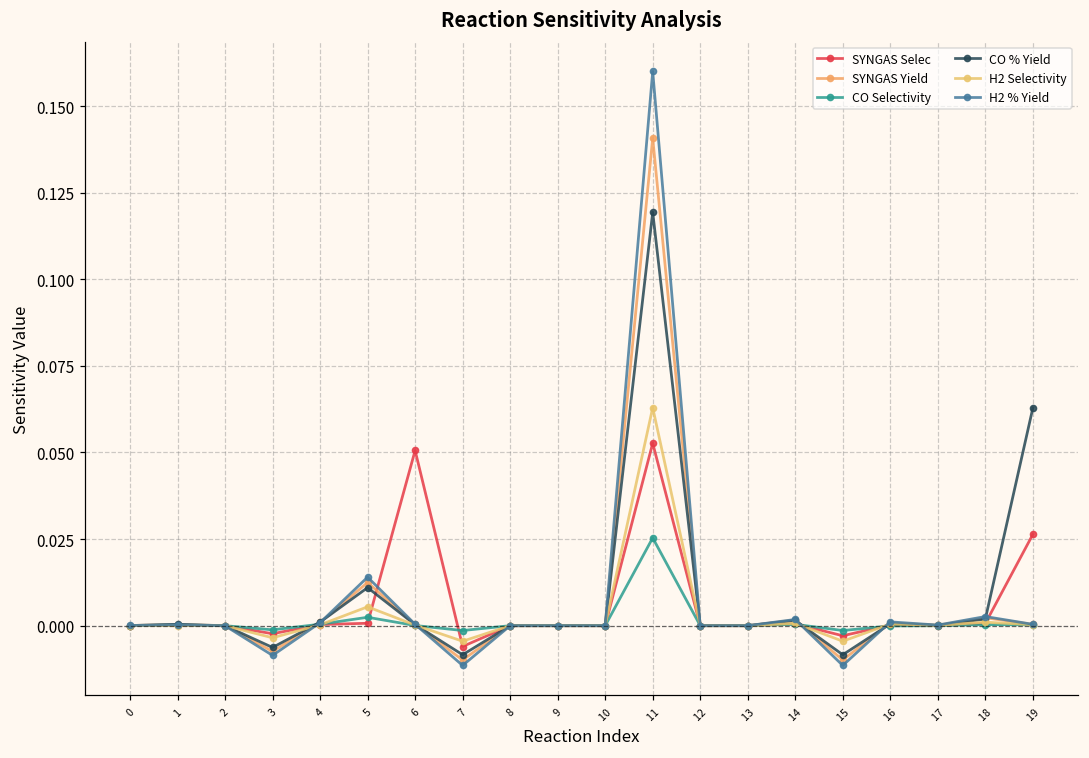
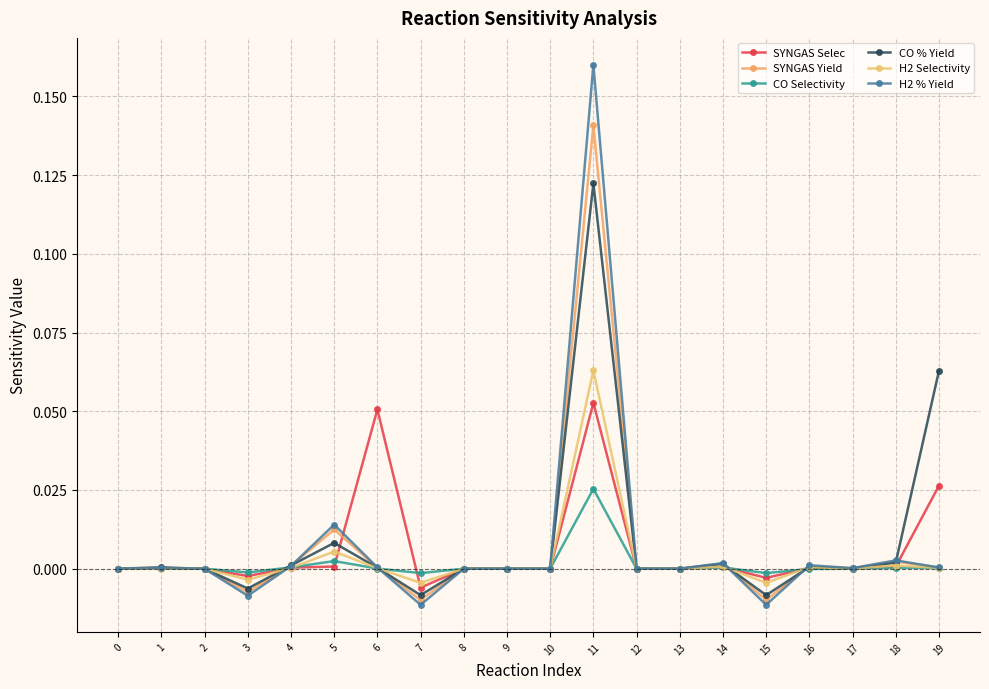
  {
    "SYNGAS Selec": {
      "3": -0.002,
      "5": 0.001,
      "6": 0.051,
      "7": -0.006,
      "11": 0.053,
      "15": -0.003,
      "19": 0.026
    },
    "CO % Yield": {
      "3": -0.006,
-     "5": 0.011,
+     "5": 0.008,
      "7": -0.008,
-     "11": 0.119,
+     "11": 0.122,
      "15": -0.008,
      "19": 0.063
    }
  }
